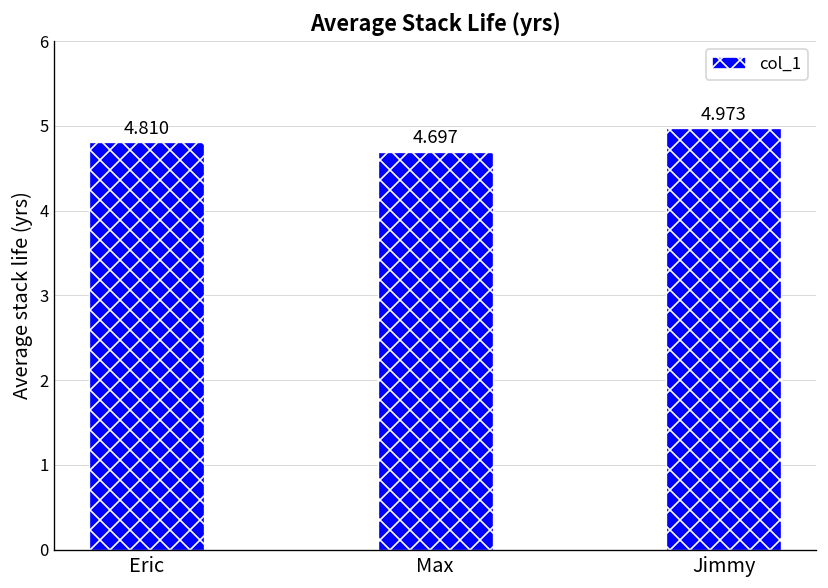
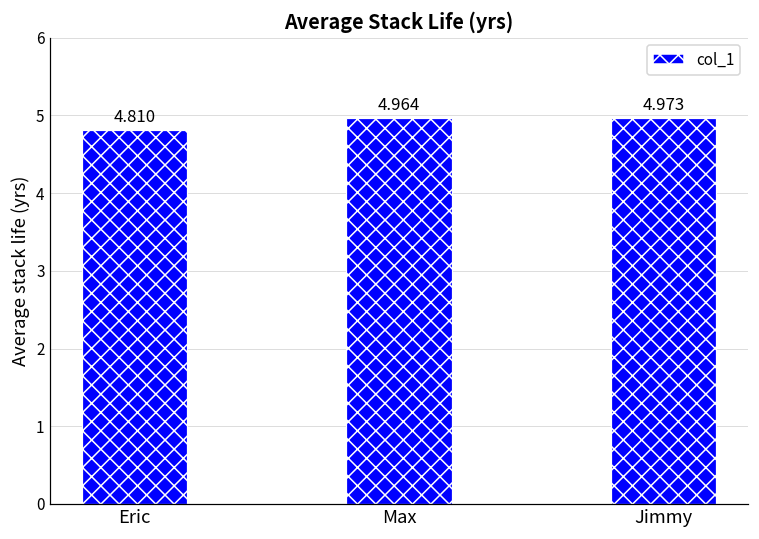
  {
    "Eric": 4.810,
-   "Max": 4.697,
+   "Max": 4.964,
    "Jimmy": 4.973
  }
